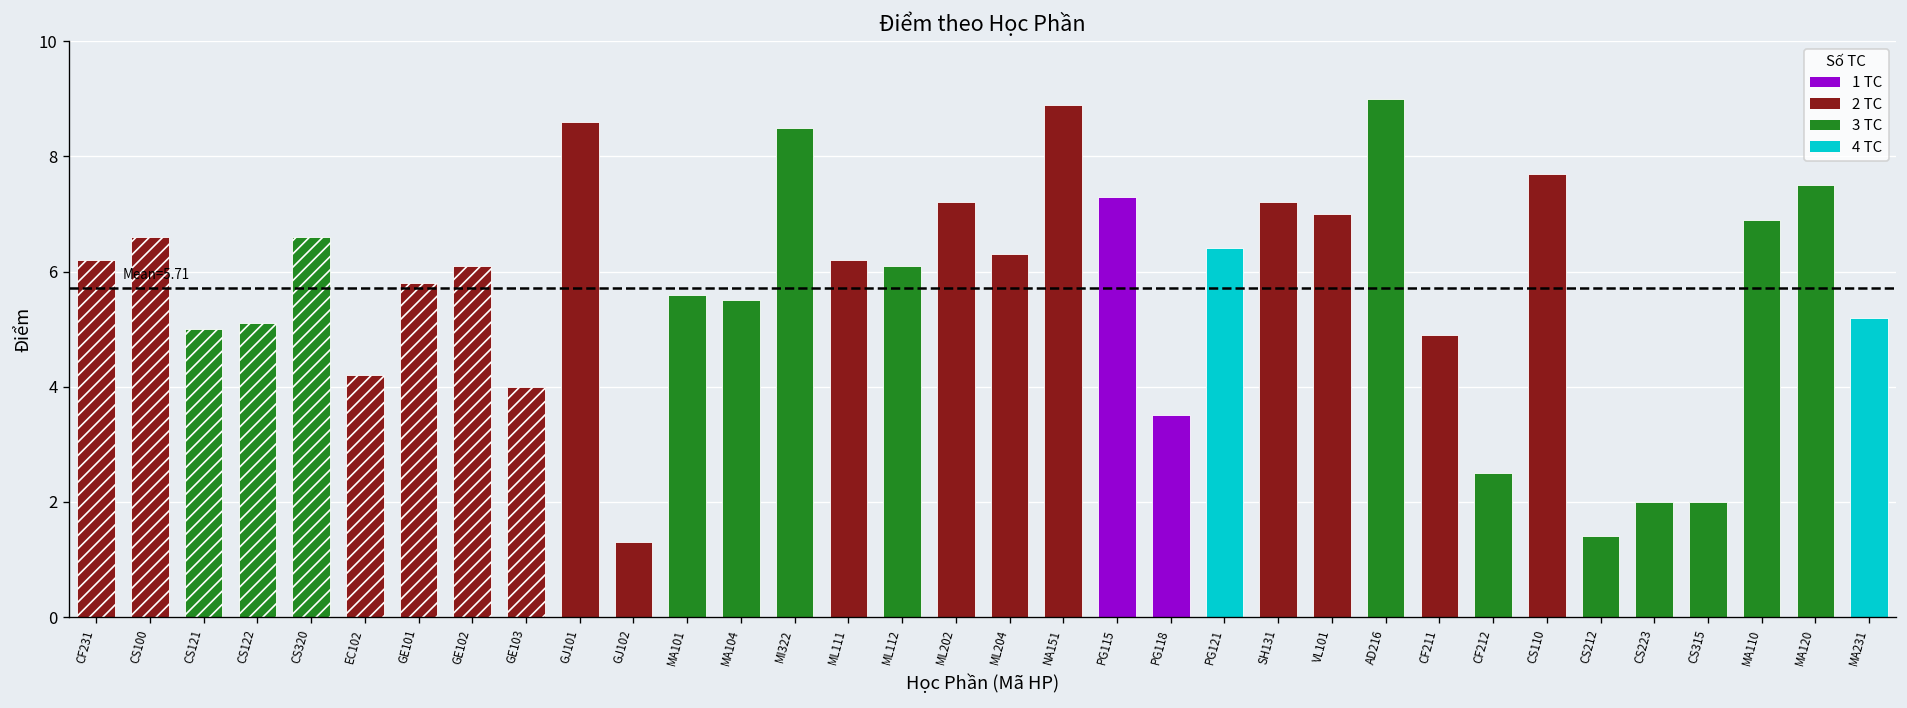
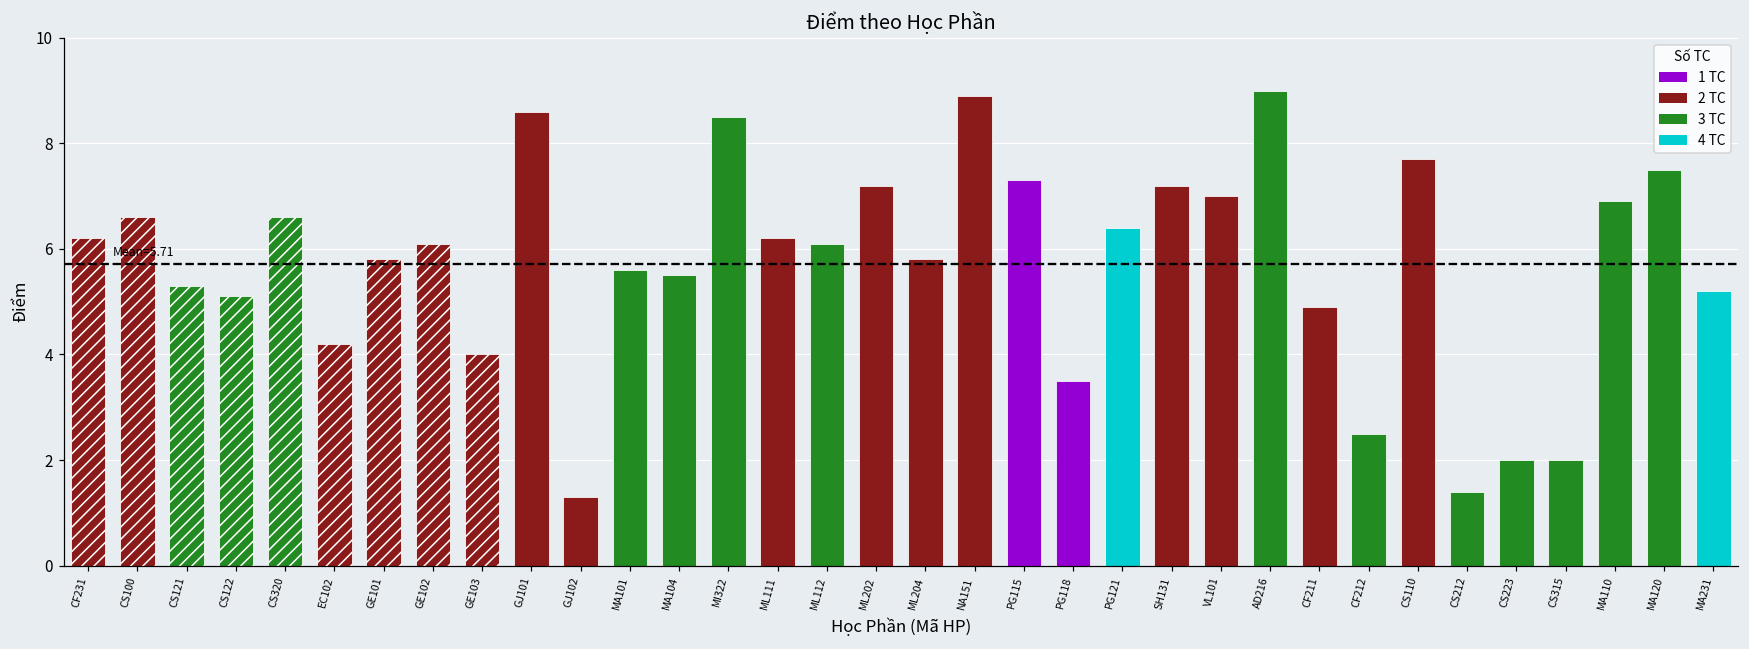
  {
    "CF231": 6.2,
-   "CS121": 5.0,
+   "CS121": 5.3,
    "CS122": 5.1,
    "CS320": 6.6,
    "EC102": 4.2,
    "GE101": 5.8,
    "GE102": 6.1,
    "GE103": 4.0,
    "GJ101": 8.6,
    "GJ102": 1.3,
    "MA101": 5.6,
    "MA104": 5.5,
    "MI322": 8.5,
    "ML111": 6.2,
    "ML112": 6.1,
    "ML202": 7.2,
-   "ML204": 6.3,
+   "ML204": 5.8,
    "NA151": 8.9,
    "PG115": 7.3,
    "PG118": 3.5,
    "PG121": 6.4,
    "SH131": 7.2,
    "VL101": 7.0,
    "AD216": 9.0,
    "CF211": 4.9,
    "CF212": 2.5,
    "CS110": 7.7,
    "CS212": 1.4,
    "CS223": 2.0,
    "CS315": 2.0,
    "MA110": 6.9,
    "MA120": 7.5,
    "MA231": 5.2
  }
